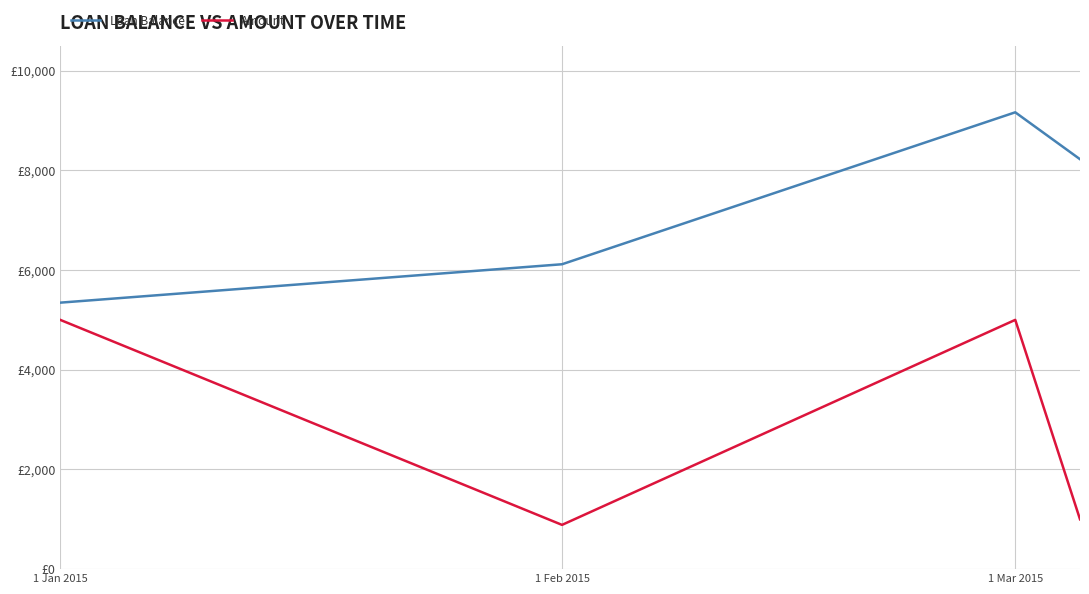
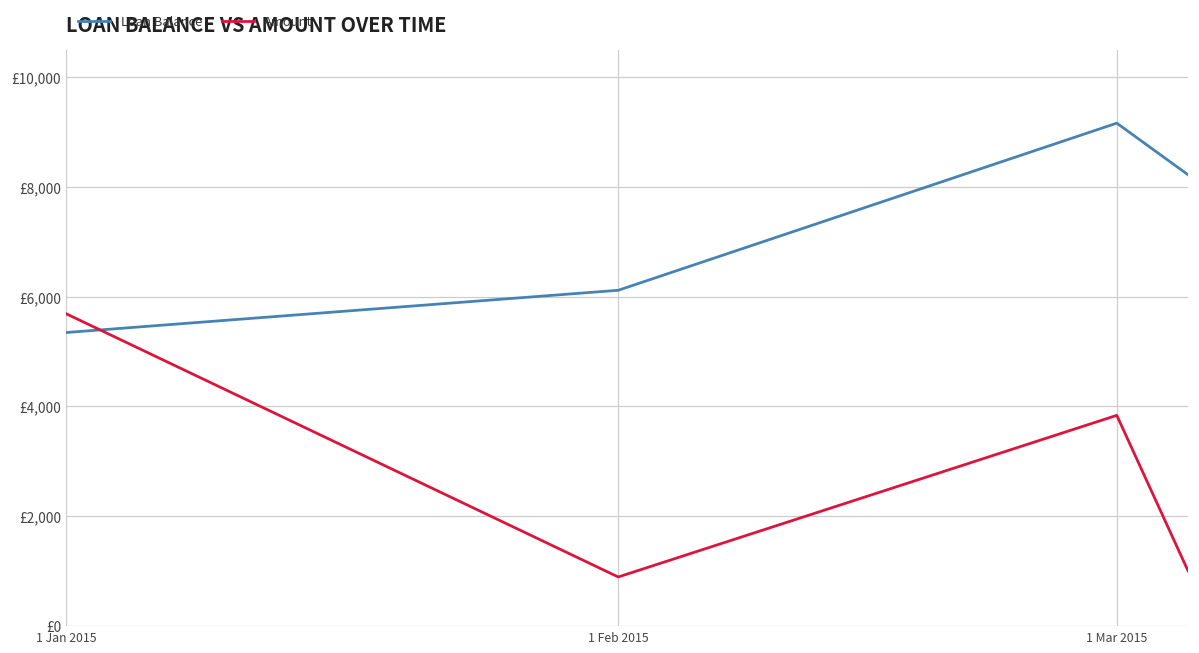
  {
    "Loan Balance": {
      "1 Jan 2015": "£5,300",
      "1 Feb 2015": "£6,100",
      "1 Mar 2015": "£9,200"
    },
    "Amount": {
-     "1 Jan 2015": "£5,000",
+     "1 Jan 2015": "£5,700",
      "1 Feb 2015": "£900",
-     "1 Mar 2015": "£5,000"
+     "1 Mar 2015": "£3,800"
    }
  }
